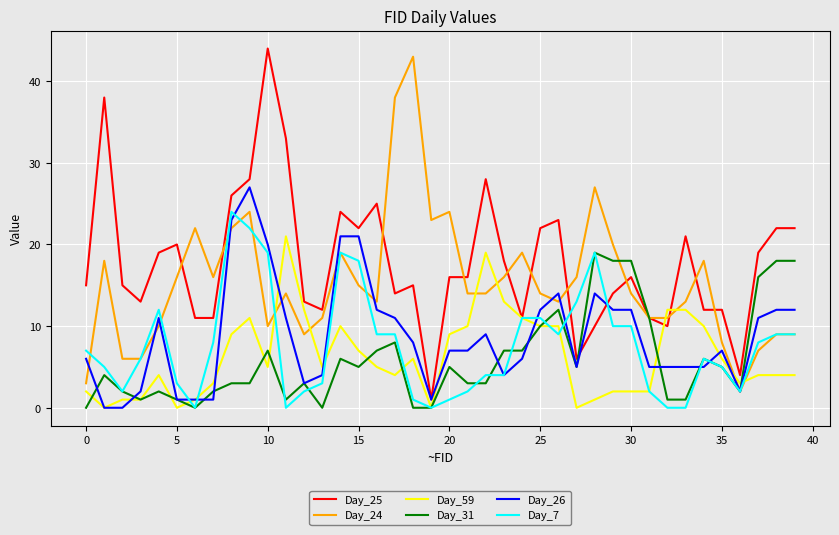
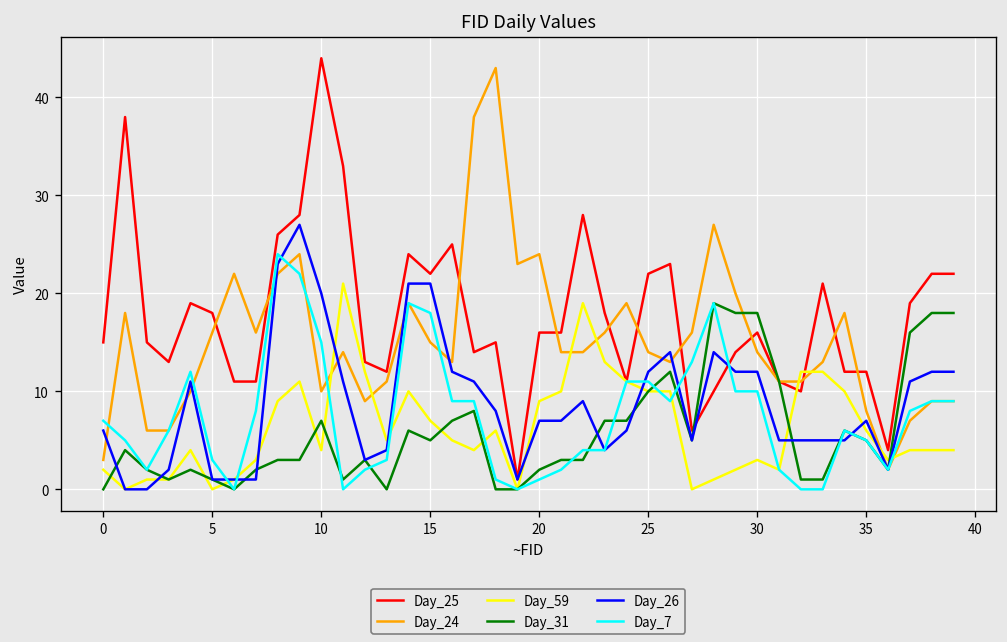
  {
    "Day_25": {
      "0": 15,
-     "5": 20,
+     "5": 18,
      "10": 44,
      "15": 22,
      "20": 16,
      "25": 22,
      "30": 16,
      "35": 12
    },
    "Day_24": {
      "0": 3,
      "5": 16,
      "10": 10,
      "15": 15,
      "20": 24,
      "25": 14,
      "30": 14,
      "35": 8
    },
    "Day_59": {
      "0": 2,
      "5": 0,
-     "10": 5,
+     "10": 4,
      "15": 7,
      "20": 9,
-     "30": 2,
+     "30": 3,
      "35": 6
    },
    "Day_31": {
      "0": 0,
      "10": 7,
      "15": 5,
-     "20": 5,
+     "20": 2,
      "30": 18
    },
    "Day_26": {
      "0": 6,
      "10": 20,
      "15": 21,
      "20": 7,
      "25": 12,
      "30": 12,
      "35": 7
    },
    "Day_7": {
      "0": 7,
      "5": 3,
-     "10": 19,
+     "10": 15,
      "15": 18,
      "20": 1,
      "25": 11,
      "30": 10
    }
  }
